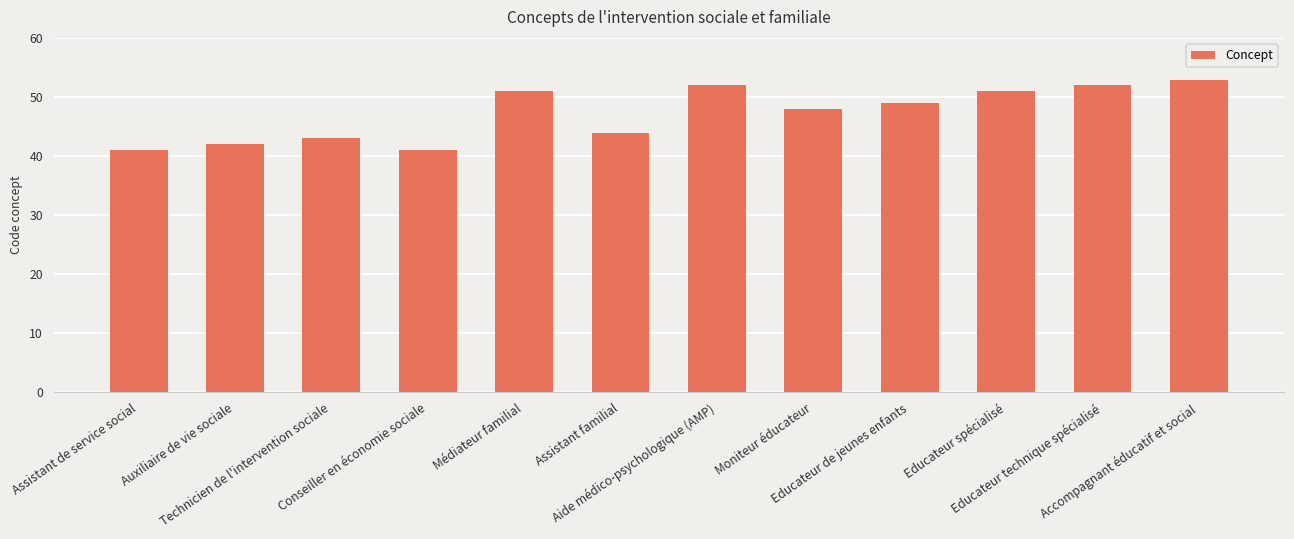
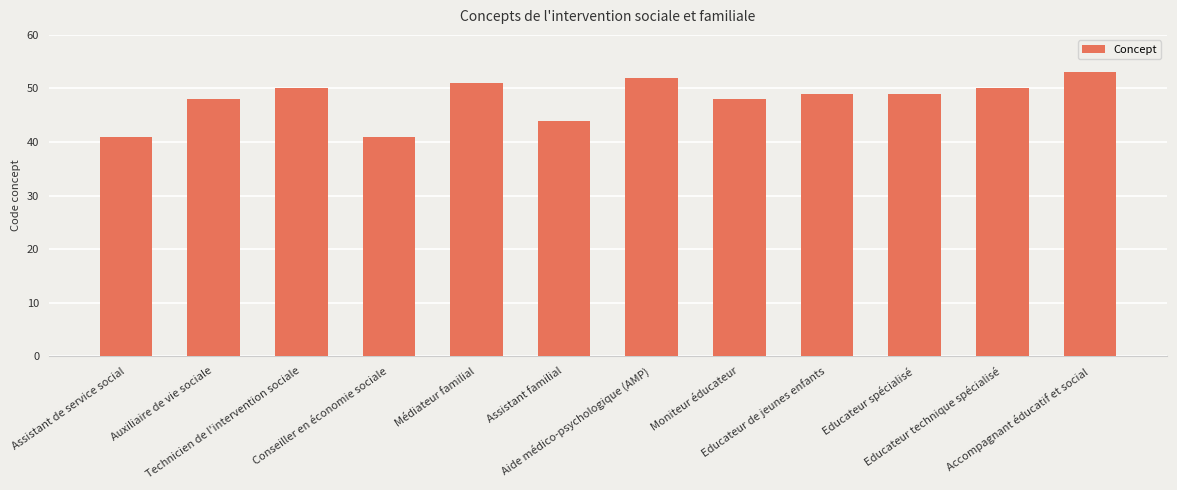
  {
    "Assistant de service social": 41,
-   "Auxiliaire de vie sociale": 42,
-   "Technicien de l'intervention sociale": 43,
+   "Auxiliaire de vie sociale": 48,
+   "Technicien de l'intervention sociale": 50,
    "Conseiller en économie sociale": 41,
    "Médiateur familial": 51,
    "Assistant familial": 44,
    "Aide médico-psychologique (AMP)": 52,
    "Moniteur éducateur": 48,
    "Educateur de jeunes enfants": 49,
-   "Educateur spécialisé": 51,
-   "Educateur technique spécialisé": 52,
+   "Educateur spécialisé": 49,
+   "Educateur technique spécialisé": 50,
    "Accompagnant éducatif et social": 53
  }
